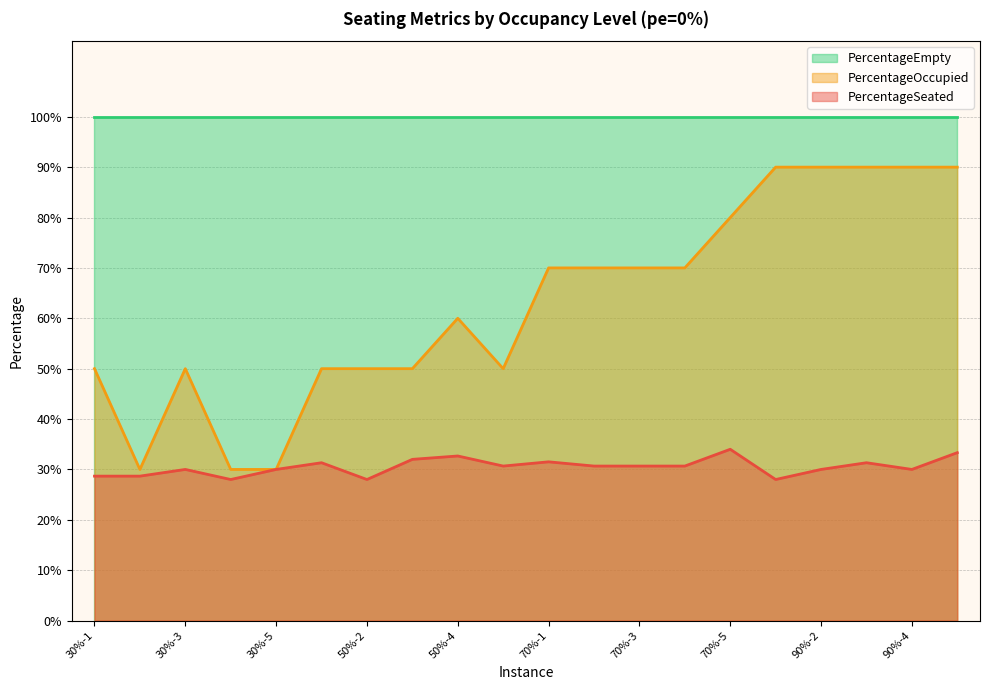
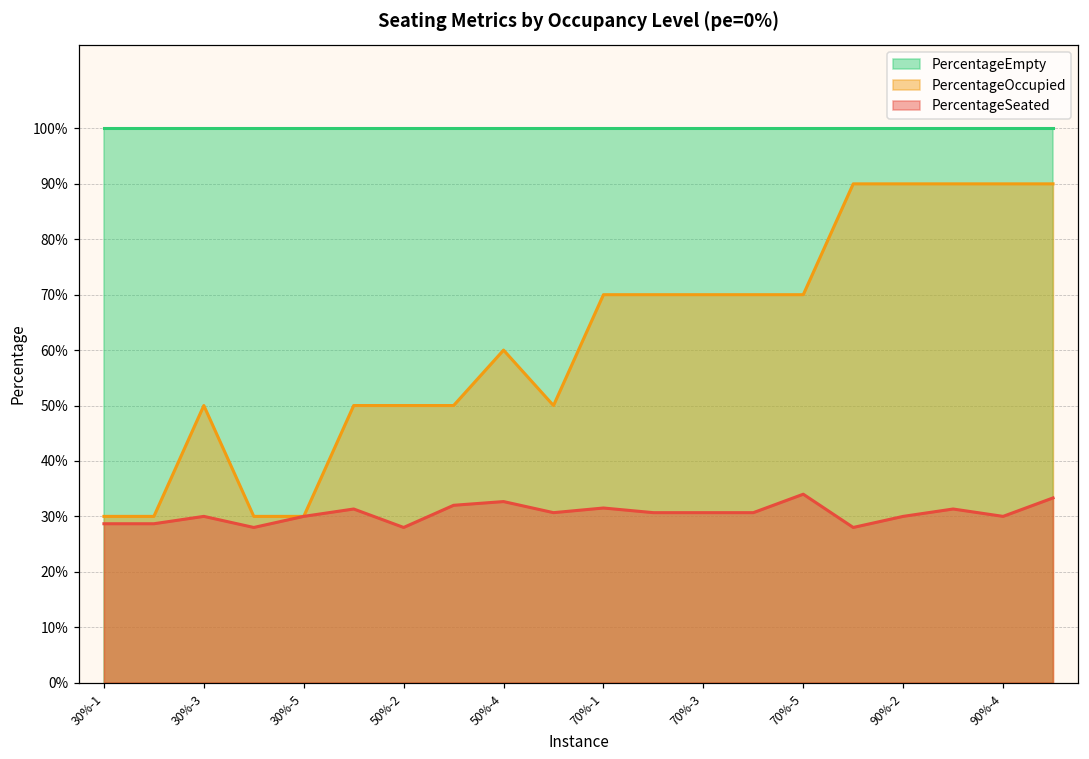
  {
    "PercentageEmpty": {
      "30%-1": "100%",
      "30%-3": "100%",
      "30%-5": "100%",
      "50%-2": "100%",
      "50%-4": "100%",
      "70%-1": "100%",
      "70%-3": "100%",
      "70%-5": "100%",
      "90%-2": "100%",
      "90%-4": "100%"
    },
    "PercentageOccupied": {
-     "30%-1": "50%",
+     "30%-1": "30%",
      "30%-3": "50%",
      "50%-2": "50%",
      "50%-4": "60%",
      "70%-1": "70%",
      "70%-3": "70%",
-     "70%-5": "80%",
+     "70%-5": "70%",
      "90%-2": "90%",
      "90%-4": "90%"
    },
    "PercentageSeated": {
      "30%-1": "29%",
      "30%-3": "30%",
      "50%-2": "28%",
      "50%-4": "33%",
      "70%-1": "32%",
      "70%-3": "31%",
      "70%-5": "34%",
      "90%-2": "30%",
      "90%-4": "30%"
    }
  }
